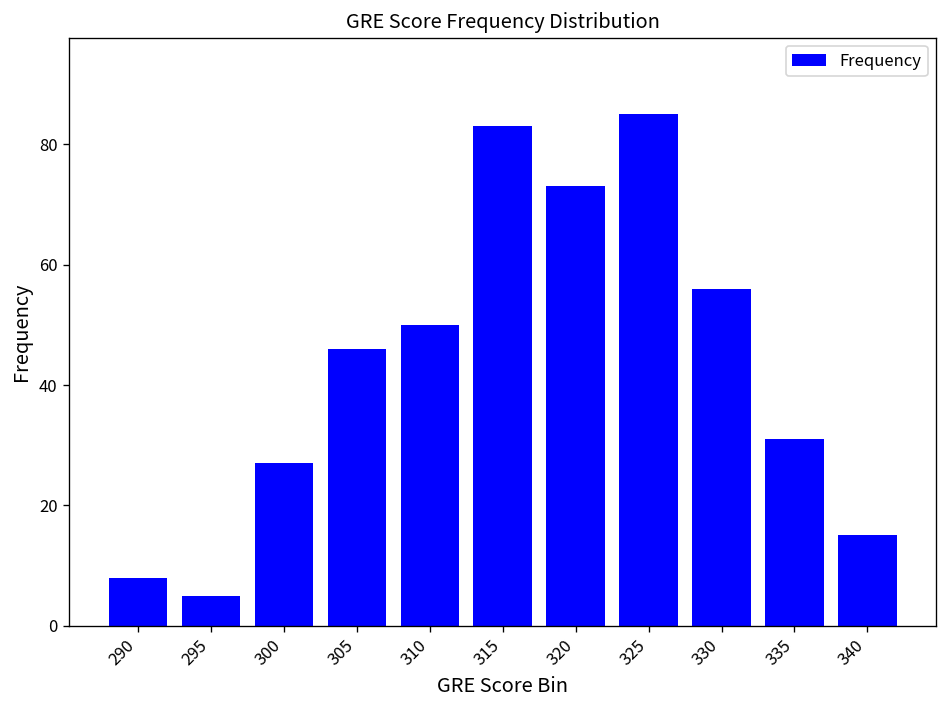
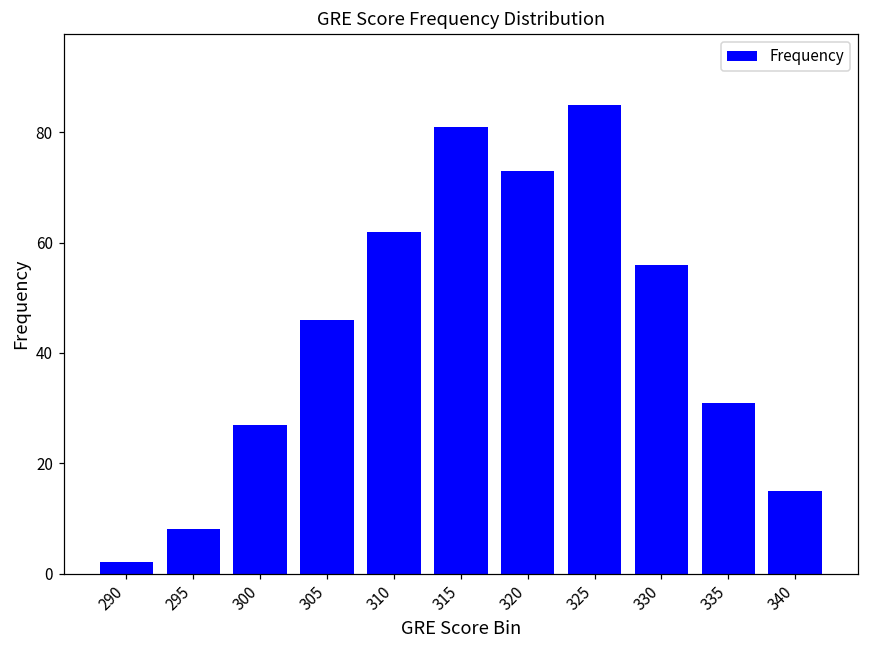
  {
-   "290": 8,
-   "295": 5,
+   "290": 2,
+   "295": 8,
    "300": 27,
    "305": 46,
-   "310": 50,
-   "315": 83,
+   "310": 62,
+   "315": 81,
    "320": 73,
    "325": 85,
    "330": 56,
    "335": 31,
    "340": 15
  }
